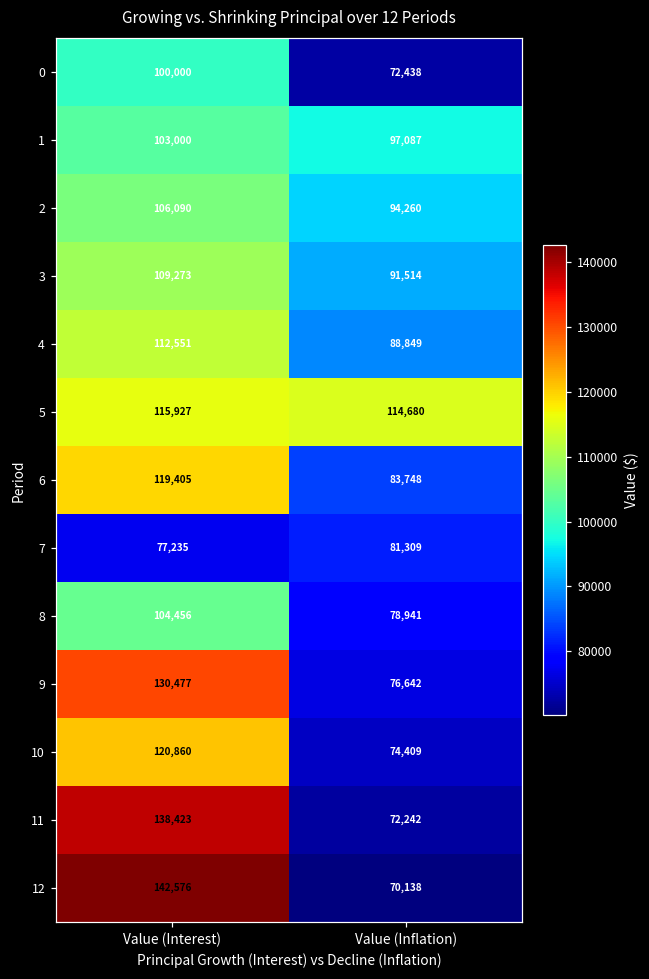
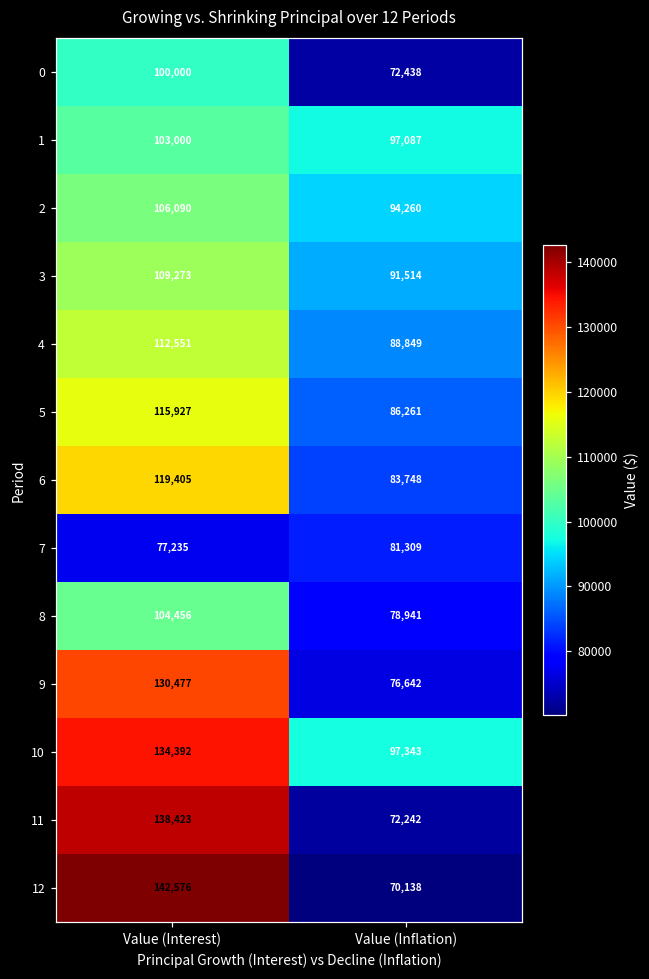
  {
    "0": {
      "Value (Interest)": "100,000",
      "Value (Inflation)": "72,438"
    },
    "1": {
      "Value (Interest)": "103,000",
      "Value (Inflation)": "97,087"
    },
    "2": {
      "Value (Interest)": "106,090",
      "Value (Inflation)": "94,260"
    },
    "3": {
      "Value (Interest)": "109,273",
      "Value (Inflation)": "91,514"
    },
    "4": {
      "Value (Interest)": "112,551",
      "Value (Inflation)": "88,849"
    },
    "5": {
      "Value (Interest)": "115,927",
-     "Value (Inflation)": "114,680"
+     "Value (Inflation)": "86,261"
    },
    "6": {
      "Value (Interest)": "119,405",
      "Value (Inflation)": "83,748"
    },
    "7": {
      "Value (Interest)": "77,235",
      "Value (Inflation)": "81,309"
    },
    "8": {
      "Value (Interest)": "104,456",
      "Value (Inflation)": "78,941"
    },
    "9": {
      "Value (Interest)": "130,477",
      "Value (Inflation)": "76,642"
    },
    "10": {
-     "Value (Interest)": "120,860",
-     "Value (Inflation)": "74,409"
+     "Value (Interest)": "134,392",
+     "Value (Inflation)": "97,343"
    },
    "11": {
      "Value (Interest)": "138,423",
      "Value (Inflation)": "72,242"
    },
    "12": {
      "Value (Interest)": "142,576",
      "Value (Inflation)": "70,138"
    }
  }
